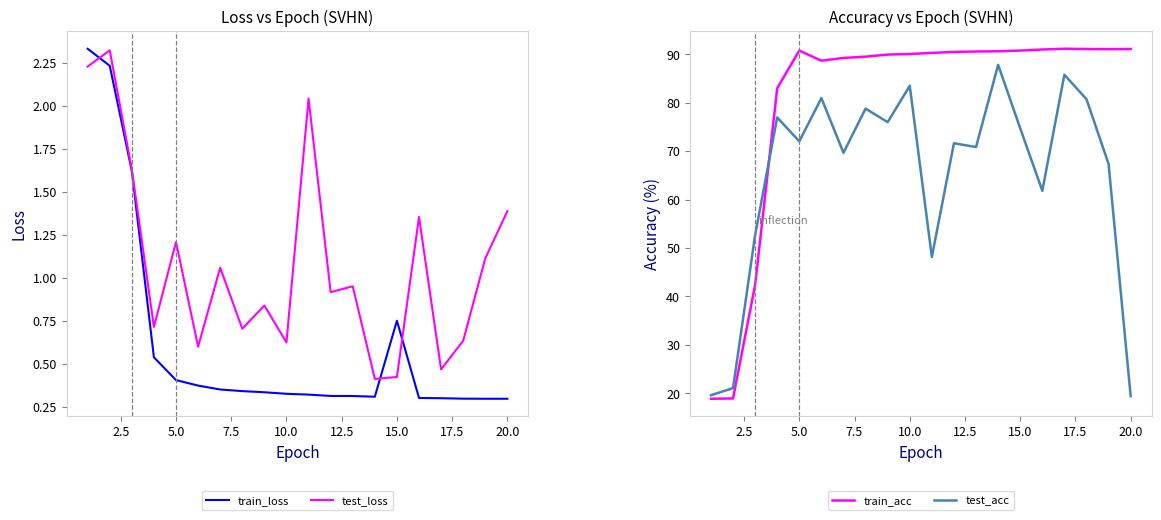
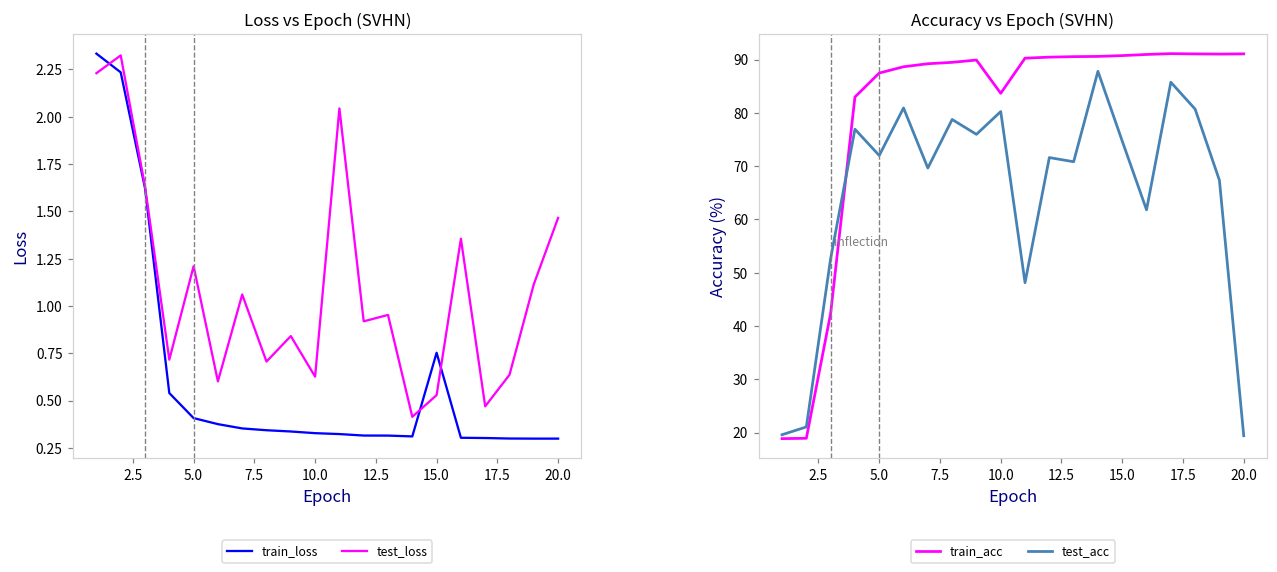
  {
    "Loss vs Epoch (SVHN)": {
      "train_loss": {
        "5.0": 0.41,
        "10.0": 0.33,
        "15.0": 0.75,
        "20.0": 0.30
      },
      "test_loss": {
        "5.0": 1.21,
        "10.0": 0.63,
-       "15.0": 0.43,
-       "20.0": 1.39
+       "15.0": 0.53,
+       "20.0": 1.47
      }
    },
    "Accuracy vs Epoch (SVHN)": {
      "train_acc": {
-       "5.0": 91,
-       "10.0": 90,
+       "5.0": 87,
+       "10.0": 84,
        "15.0": 91,
        "20.0": 91
      },
      "test_acc": {
        "5.0": 72,
-       "10.0": 83,
+       "10.0": 80,
        "15.0": 75,
        "20.0": 19
      }
    }
  }
